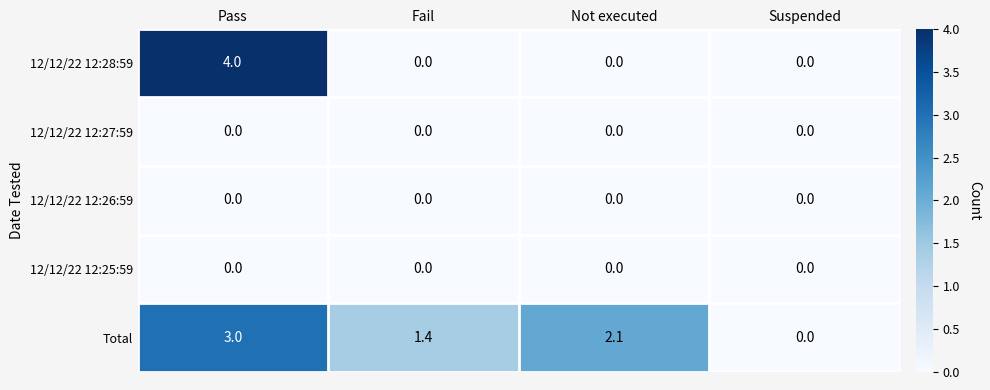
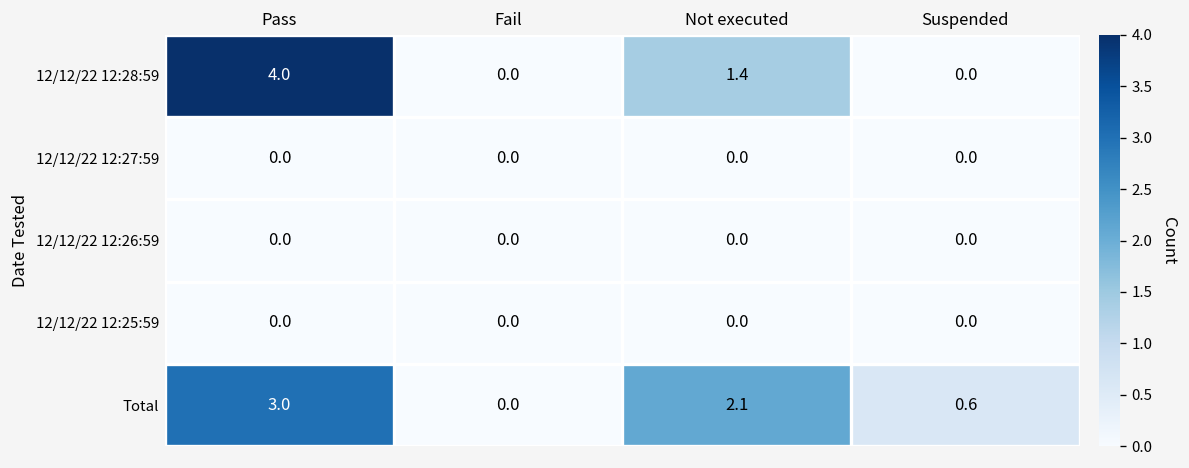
  {
    "12/12/22 12:28:59": {
      "Pass": 4.0,
      "Fail": 0.0,
-     "Not executed": 0.0,
+     "Not executed": 1.4,
      "Suspended": 0.0
    },
    "12/12/22 12:27:59": {
      "Pass": 0.0,
      "Fail": 0.0,
      "Not executed": 0.0,
      "Suspended": 0.0
    },
    "12/12/22 12:26:59": {
      "Pass": 0.0,
      "Fail": 0.0,
      "Not executed": 0.0,
      "Suspended": 0.0
    },
    "12/12/22 12:25:59": {
      "Pass": 0.0,
      "Fail": 0.0,
      "Not executed": 0.0,
      "Suspended": 0.0
    },
    "Total": {
      "Pass": 3.0,
-     "Fail": 1.4,
+     "Fail": 0.0,
      "Not executed": 2.1,
-     "Suspended": 0.0
+     "Suspended": 0.6
    }
  }
